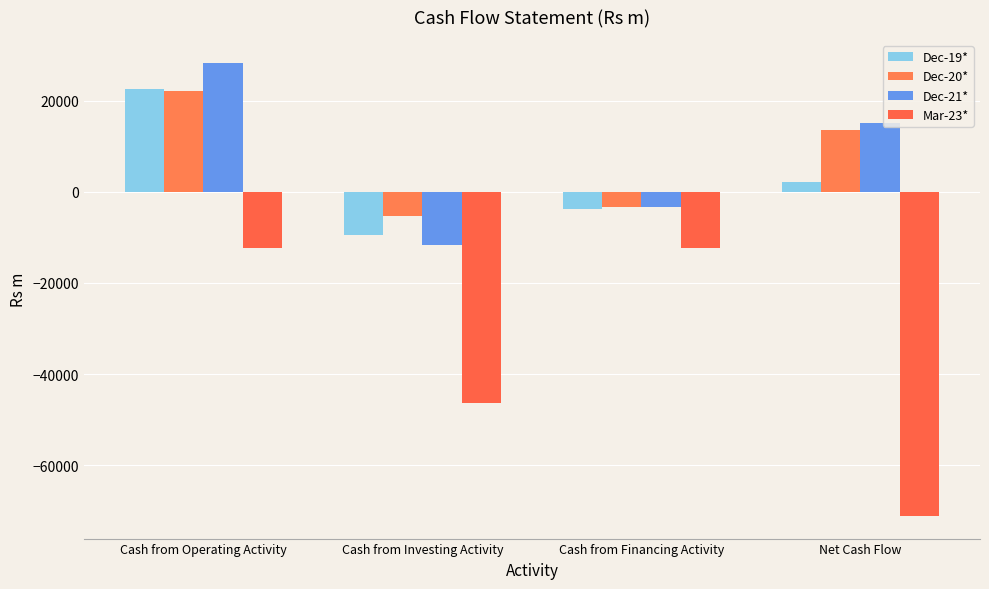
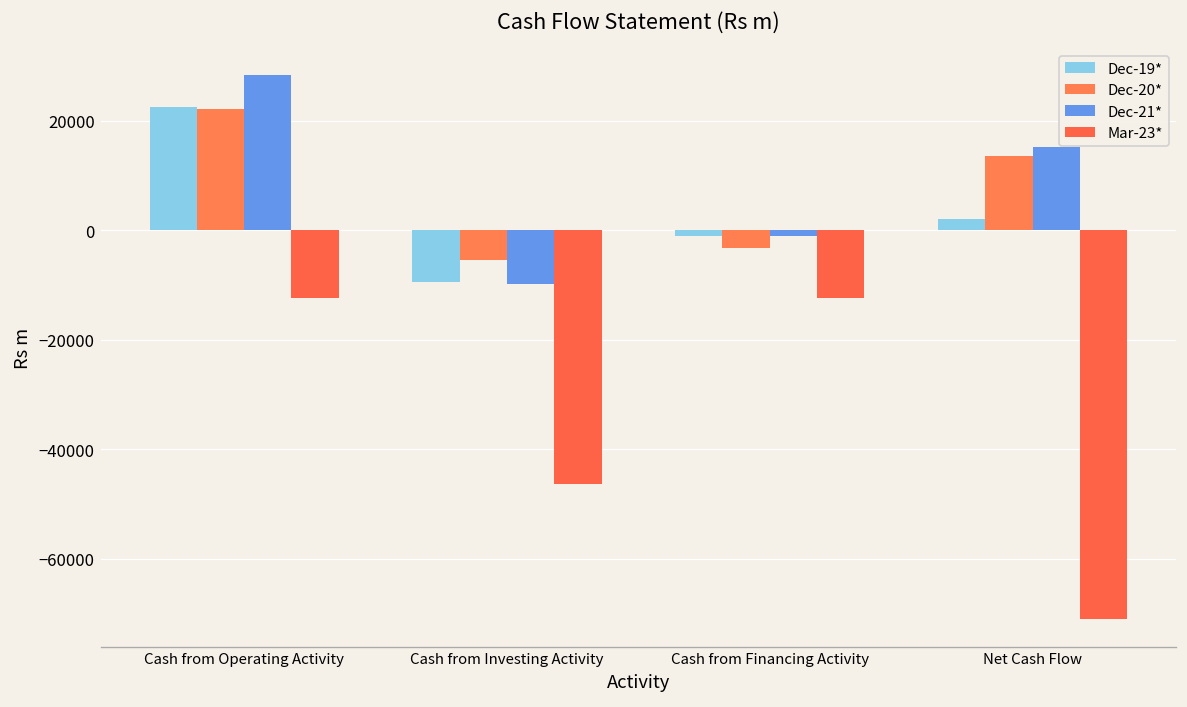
  {
    "Dec-19*": {
      "Cash from Operating Activity": 23000,
      "Cash from Investing Activity": -9000,
-     "Cash from Financing Activity": -4000,
+     "Cash from Financing Activity": -1000,
      "Net Cash Flow": 2000
    },
    "Dec-21*": {
      "Cash from Operating Activity": 28000,
-     "Cash from Investing Activity": -12000,
-     "Cash from Financing Activity": -3000,
+     "Cash from Investing Activity": -10000,
+     "Cash from Financing Activity": -1000,
      "Net Cash Flow": 15000
    }
  }
